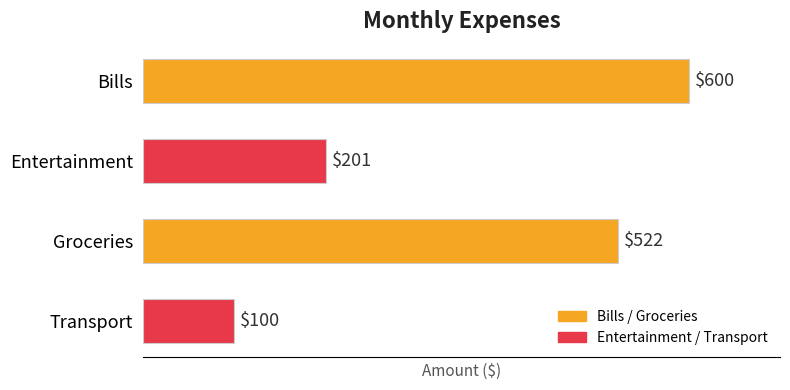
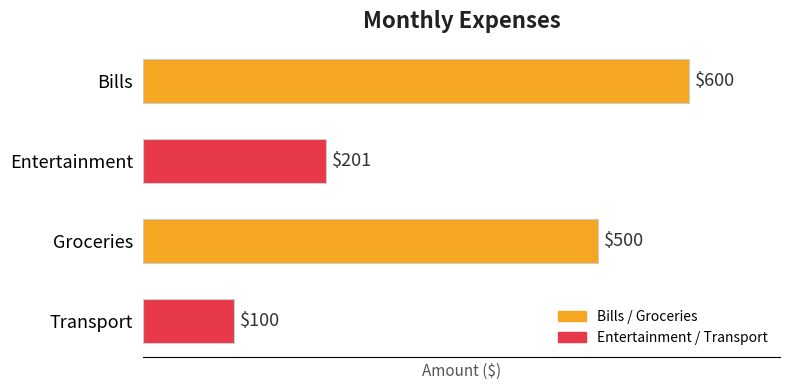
  {
    "Bills": "$600",
    "Entertainment": "$201",
-   "Groceries": "$522",
+   "Groceries": "$500",
    "Transport": "$100"
  }
